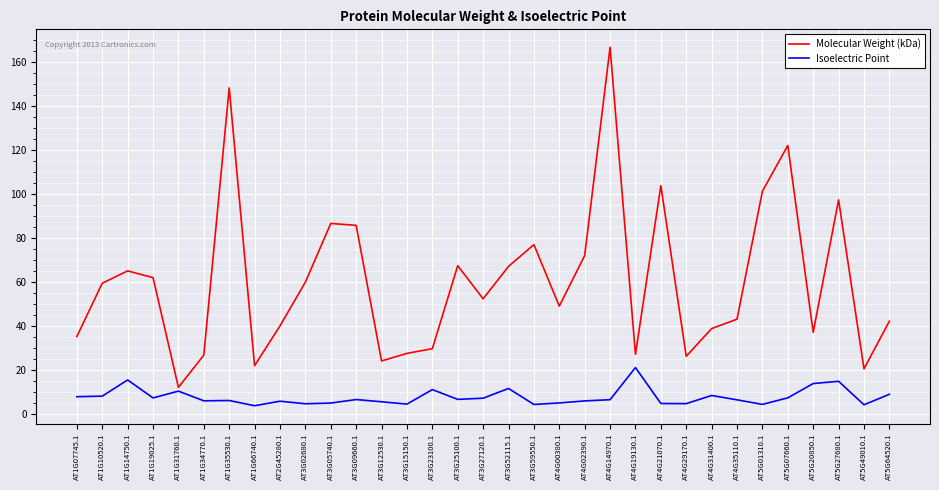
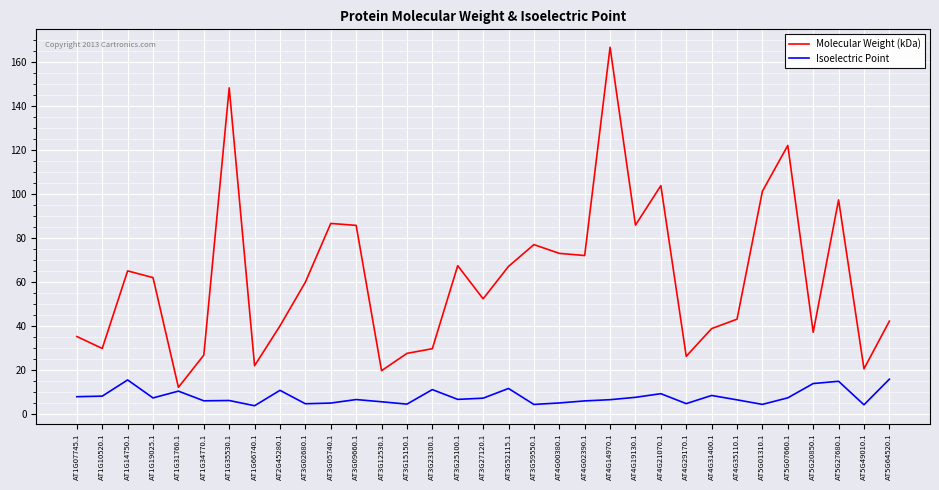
  {
    "Molecular Weight (kDa)": {
      "AT1G07745.1": 35,
-     "AT1G10520.1": 60,
+     "AT1G10520.1": 30,
      "AT1G14750.1": 65,
      "AT1G19025.1": 62,
      "AT1G31760.1": 12,
      "AT1G34770.1": 27,
      "AT1G35530.1": 148,
      "AT1G66740.1": 22,
      "AT2G45280.1": 40,
      "AT3G02680.1": 60,
      "AT3G05740.1": 87,
      "AT3G09660.1": 86,
-     "AT3G12530.1": 24,
+     "AT3G12530.1": 20,
      "AT3G15150.1": 28,
      "AT3G23100.1": 30,
      "AT3G25100.1": 68,
      "AT3G27120.1": 53,
      "AT3G52115.1": 67,
      "AT3G59550.1": 77,
-     "AT4G00380.1": 49,
+     "AT4G00380.1": 73,
      "AT4G02390.1": 72,
      "AT4G14970.1": 167,
-     "AT4G19130.1": 27,
+     "AT4G19130.1": 86,
      "AT4G21070.1": 104,
      "AT4G29170.1": 26,
      "AT4G31400.1": 39,
      "AT4G35110.1": 43,
      "AT5G01310.1": 101,
      "AT5G07660.1": 122,
      "AT5G20850.1": 37,
      "AT5G27680.1": 97,
      "AT5G49010.1": 21,
      "AT5G64520.1": 42
    },
    "Isoelectric Point": {
      "AT1G07745.1": 8,
      "AT1G10520.1": 8,
      "AT1G14750.1": 16,
      "AT1G19025.1": 7,
      "AT1G31760.1": 11,
      "AT1G34770.1": 6,
      "AT1G35530.1": 6,
      "AT1G66740.1": 4,
-     "AT2G45280.1": 6,
+     "AT2G45280.1": 11,
      "AT3G02680.1": 5,
      "AT3G05740.1": 5,
      "AT3G09660.1": 7,
      "AT3G12530.1": 6,
      "AT3G15150.1": 5,
      "AT3G23100.1": 11,
      "AT3G25100.1": 7,
      "AT3G27120.1": 7,
      "AT3G52115.1": 12,
      "AT3G59550.1": 5,
      "AT4G00380.1": 5,
      "AT4G02390.1": 6,
      "AT4G14970.1": 7,
-     "AT4G19130.1": 21,
-     "AT4G21070.1": 5,
+     "AT4G19130.1": 8,
+     "AT4G21070.1": 9,
      "AT4G29170.1": 5,
      "AT4G31400.1": 9,
      "AT4G35110.1": 7,
      "AT5G01310.1": 5,
      "AT5G07660.1": 8,
      "AT5G20850.1": 14,
      "AT5G27680.1": 15,
      "AT5G49010.1": 4,
-     "AT5G64520.1": 9
+     "AT5G64520.1": 16
    }
  }
